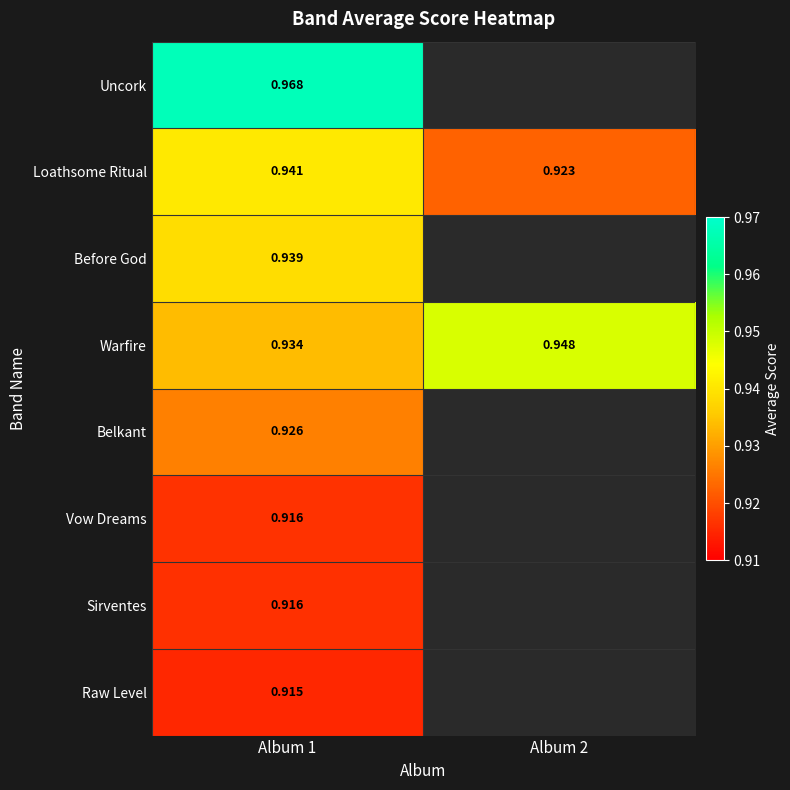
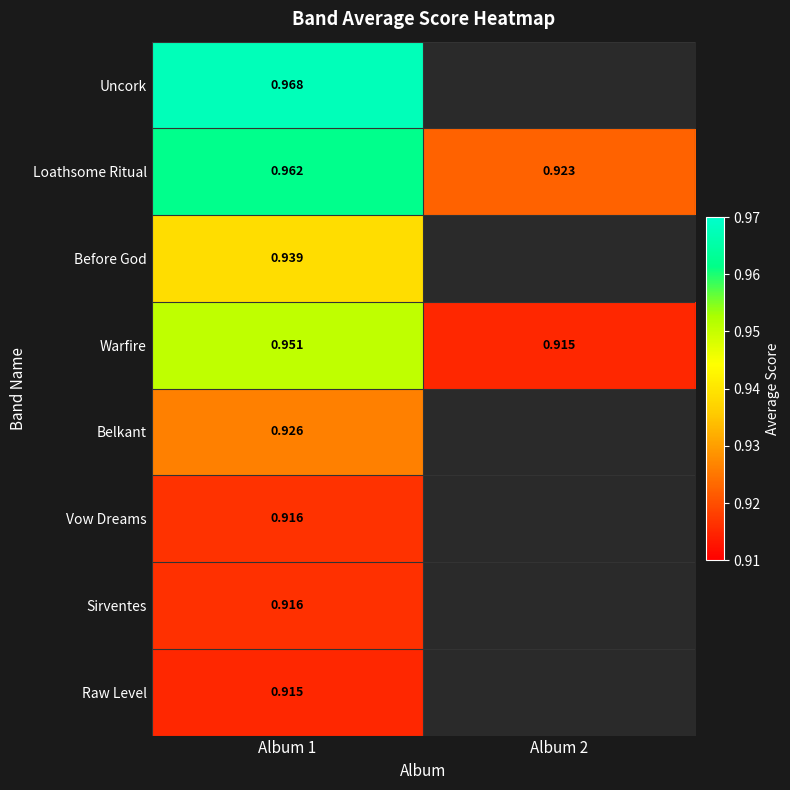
  {
    "Uncork": {
      "Album 1": 0.968
    },
    "Loathsome Ritual": {
-     "Album 1": 0.941,
+     "Album 1": 0.962,
      "Album 2": 0.923
    },
    "Before God": {
      "Album 1": 0.939
    },
    "Warfire": {
-     "Album 1": 0.934,
-     "Album 2": 0.948
+     "Album 1": 0.951,
+     "Album 2": 0.915
    },
    "Belkant": {
      "Album 1": 0.926
    },
    "Vow Dreams": {
      "Album 1": 0.916
    },
    "Sirventes": {
      "Album 1": 0.916
    },
    "Raw Level": {
      "Album 1": 0.915
    }
  }
